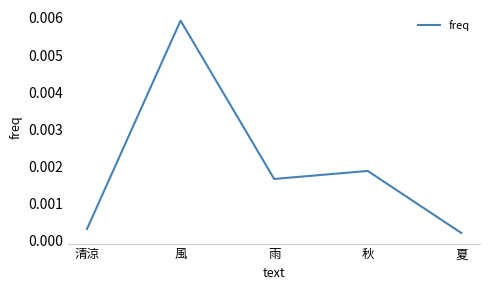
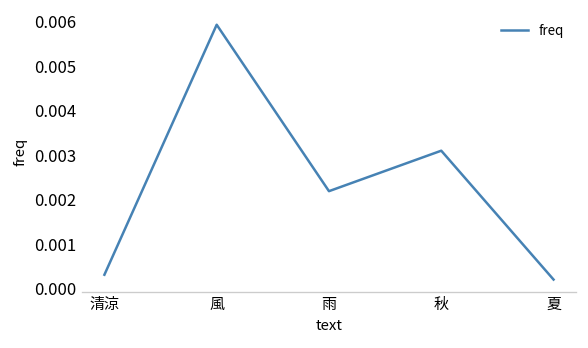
  {
    "清涼": 0.0003,
    "風": 0.0059,
-   "雨": 0.0017,
-   "秋": 0.0019,
+   "雨": 0.0022,
+   "秋": 0.0031,
    "夏": 0.0002
  }
